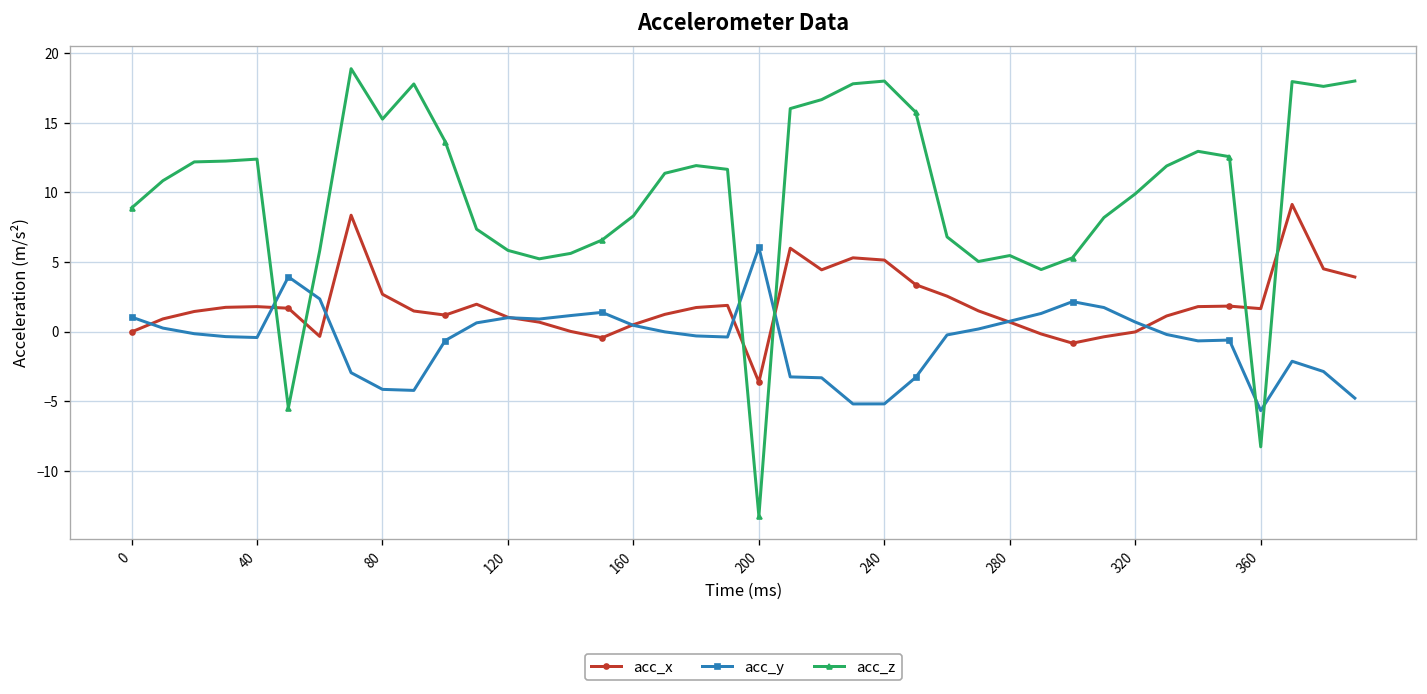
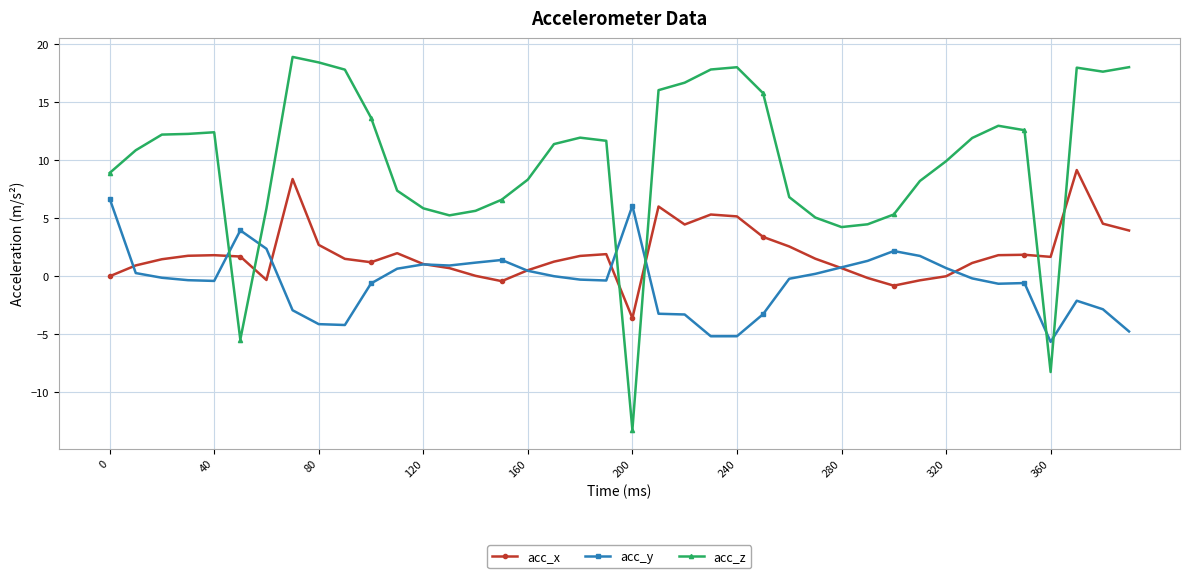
  {
    "acc_x": {
      "0": 0.0,
      "40": 1.8,
      "80": 2.7,
      "200": -3.6,
      "240": 5.1,
      "320": 0.0,
      "360": 1.6
    },
    "acc_y": {
-     "0": 1.0,
+     "0": 6.7,
      "40": -0.4,
      "80": -4.2,
      "200": 6.1,
      "240": -5.2,
      "320": 0.7,
      "360": -5.7
    },
    "acc_z": {
      "0": 8.9,
      "40": 12.4,
-     "80": 15.3,
+     "80": 18.4,
      "120": 5.8,
      "160": 8.3,
      "200": -13.3,
      "240": 18.0,
-     "280": 5.5,
+     "280": 4.2,
      "320": 9.9,
      "360": -8.3
    }
  }
